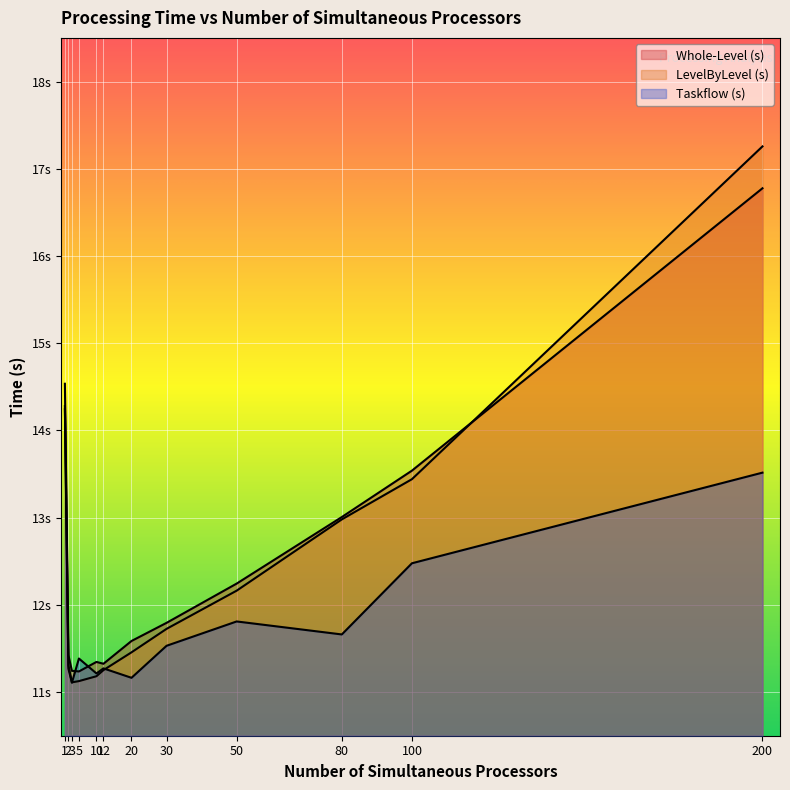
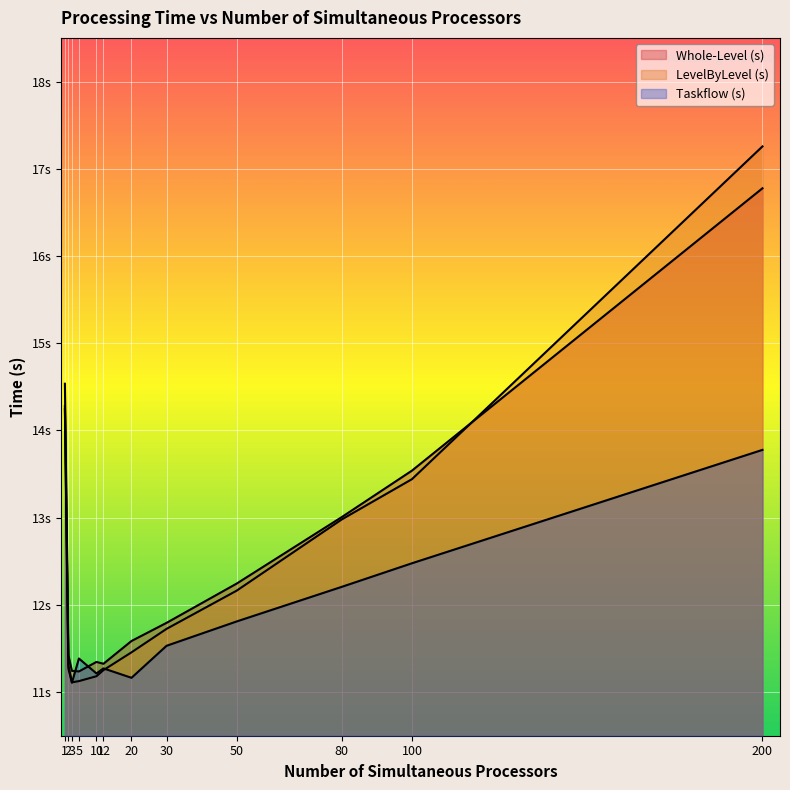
  {
    "Taskflow (s)": {
      "5": "11.4s",
      "20": "11.2s",
      "30": "11.5s",
      "50": "11.8s",
-     "80": "11.7s",
+     "80": "12.2s",
      "100": "12.5s",
-     "200": "13.5s"
+     "200": "13.8s"
    }
  }
